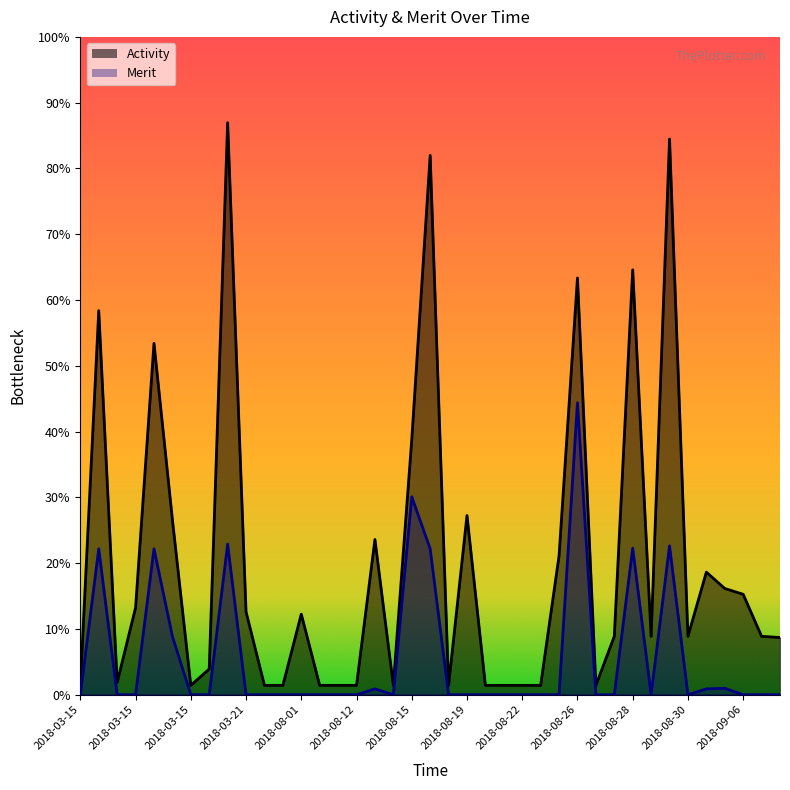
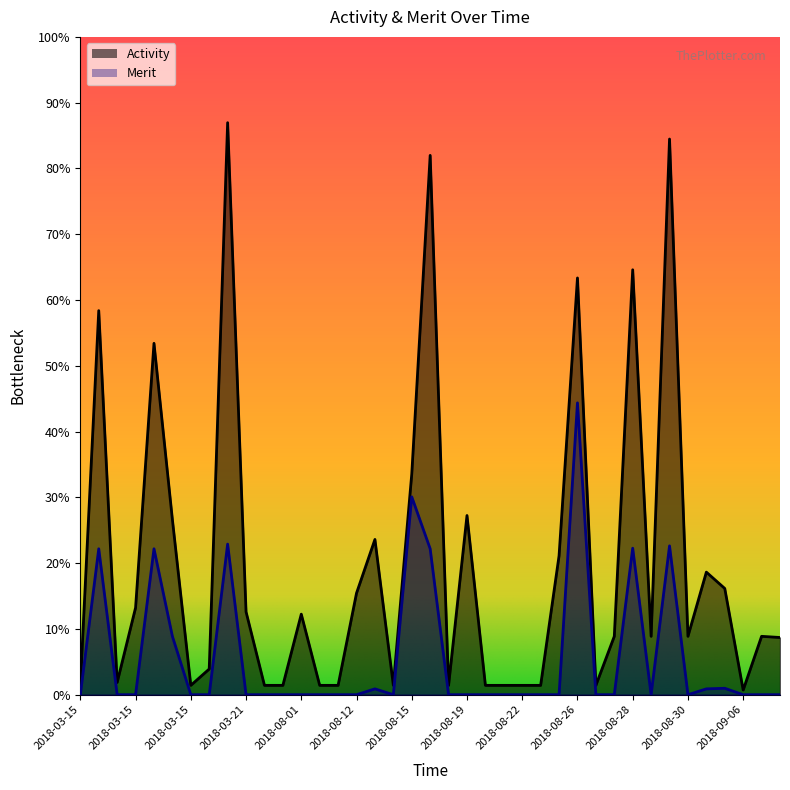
  {
    "Activity": {
      "2018-03-21": "13%",
-     "2018-08-12": "1%",
-     "2018-08-15": "39%",
+     "2018-08-12": "15%",
+     "2018-08-15": "34%",
      "2018-08-19": "27%",
-     "2018-09-06": "15%"
+     "2018-09-06": "1%"
    },
    "Merit": {
      "2018-03-21": "0%",
      "2018-08-12": "0%",
      "2018-08-15": "30%",
      "2018-08-19": "0%",
      "2018-09-06": "0%"
    }
  }
